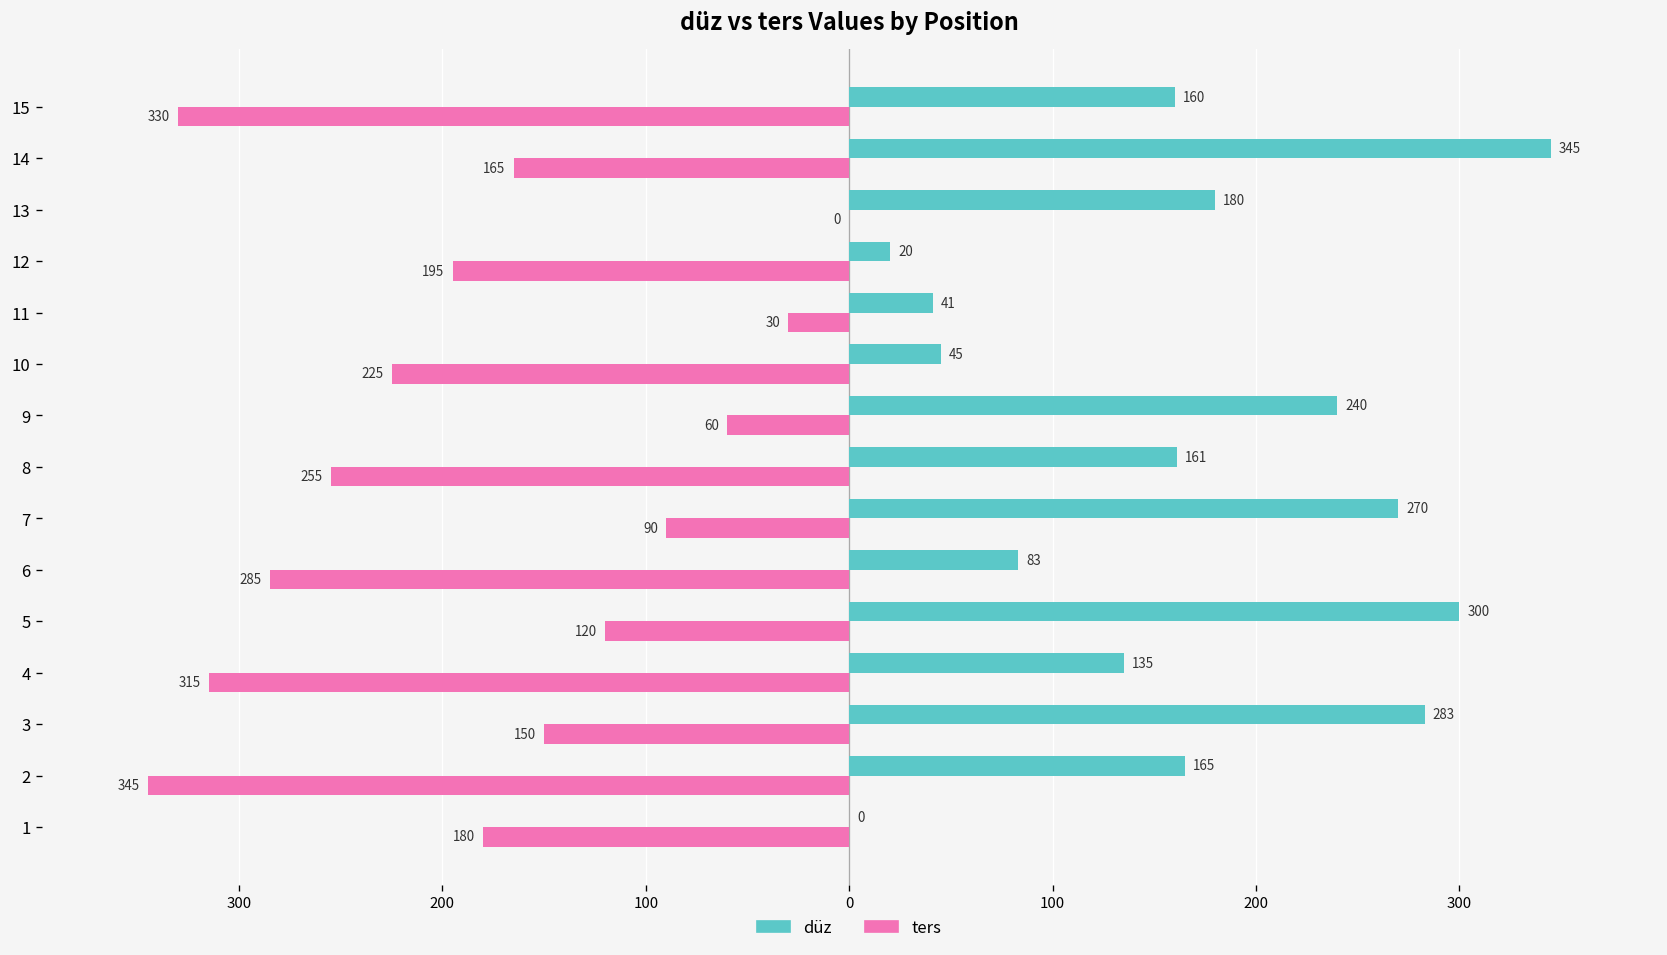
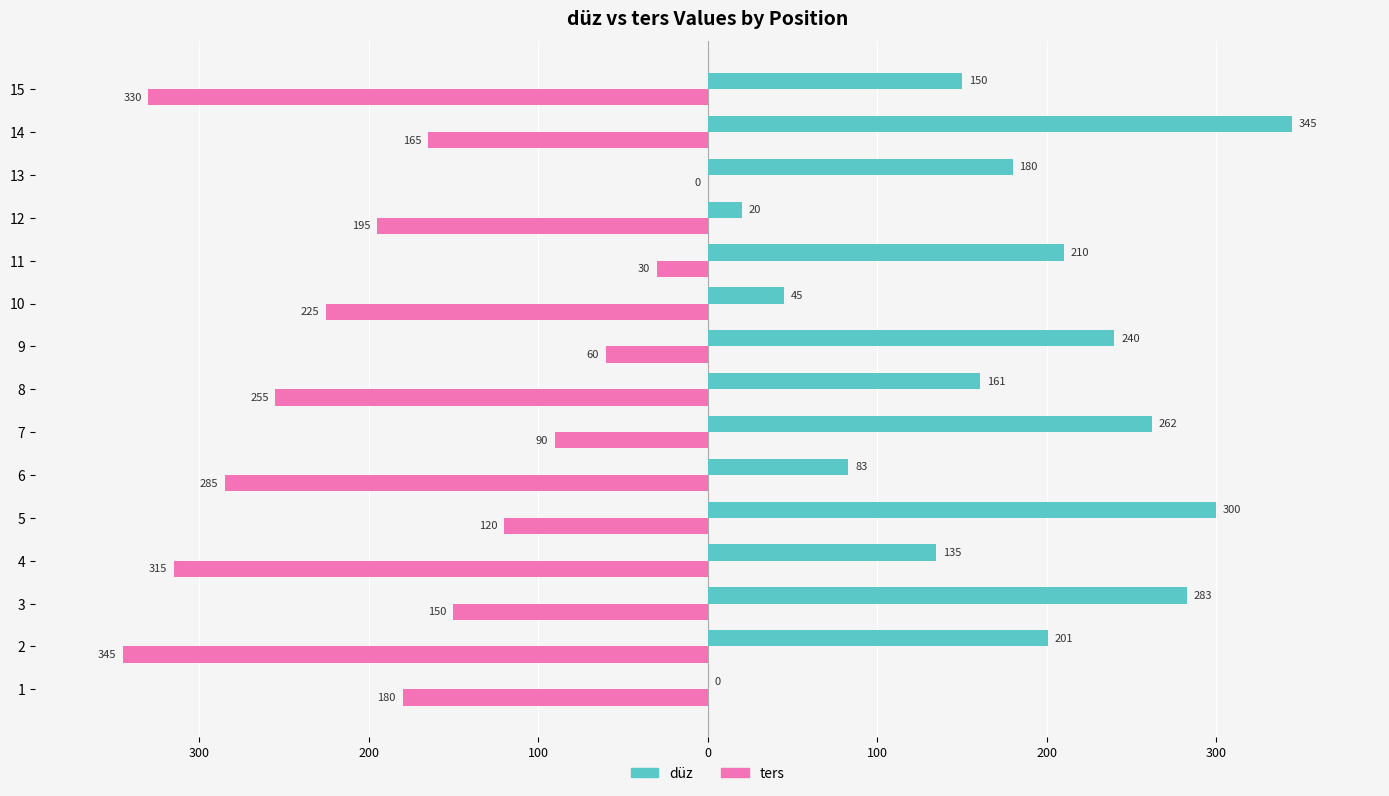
  {
    "düz": {
-     "15": 160,
+     "15": 150,
      "14": 345,
      "13": 180,
      "12": 20,
-     "11": 41,
+     "11": 210,
      "10": 45,
      "9": 240,
      "8": 161,
-     "7": 270,
+     "7": 262,
      "6": 83,
      "5": 300,
      "4": 135,
      "3": 283,
-     "2": 165,
+     "2": 201,
      "1": 0
    },
    "ters": {
      "13": 0
    }
  }
